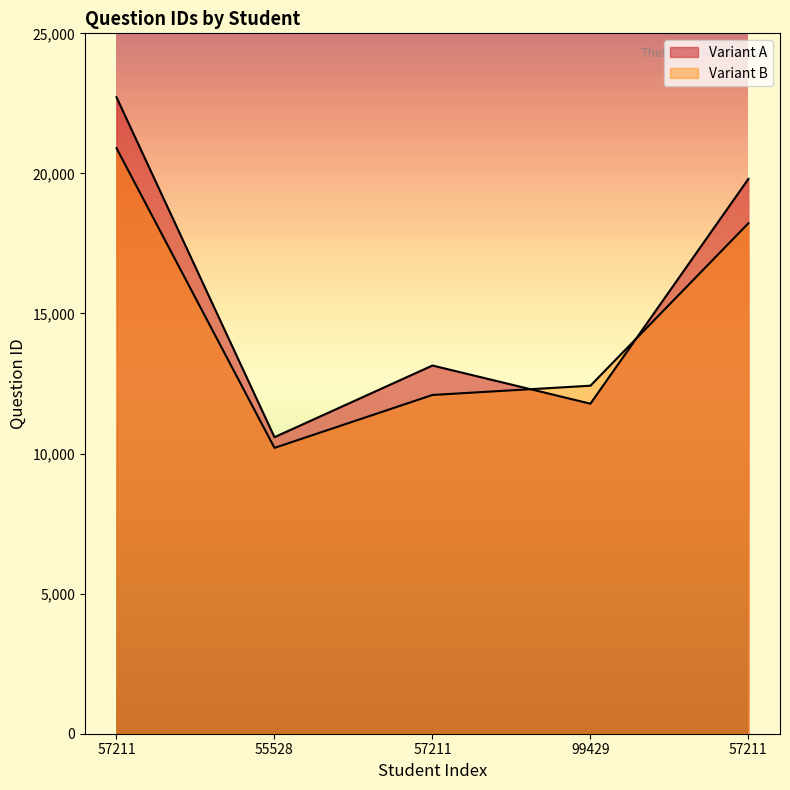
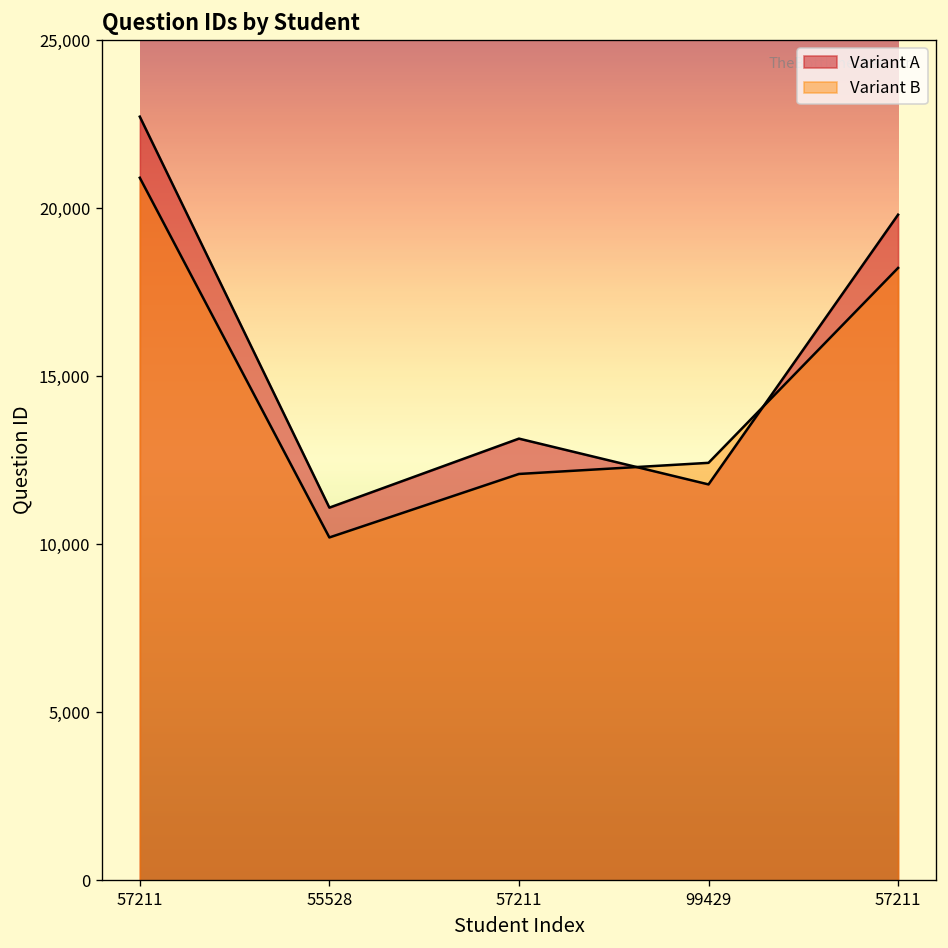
  {
    "Variant A": {
-     "55528": "10,600",
+     "55528": "11,100",
      "99429": "11,800"
    },
    "Variant B": {
      "55528": "10,200",
      "99429": "12,400"
    }
  }
